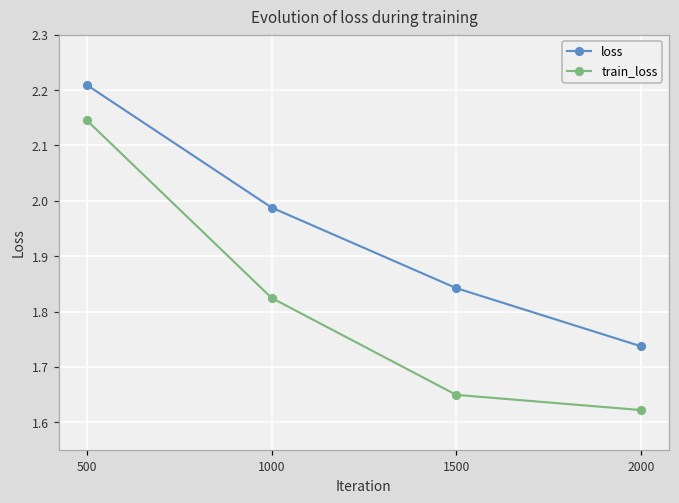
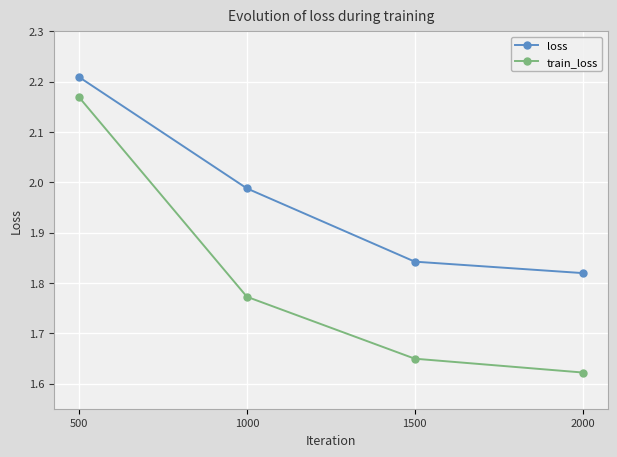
  {
    "loss": {
      "500": 2.21,
      "1000": 1.99,
      "1500": 1.84,
-     "2000": 1.74
+     "2000": 1.82
    },
    "train_loss": {
-     "500": 2.15,
-     "1000": 1.82,
+     "500": 2.17,
+     "1000": 1.77,
      "1500": 1.65,
      "2000": 1.62
    }
  }
